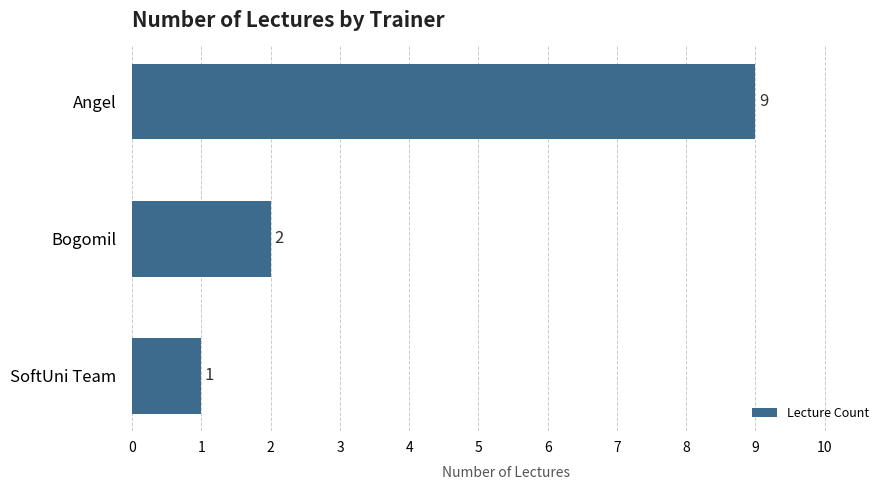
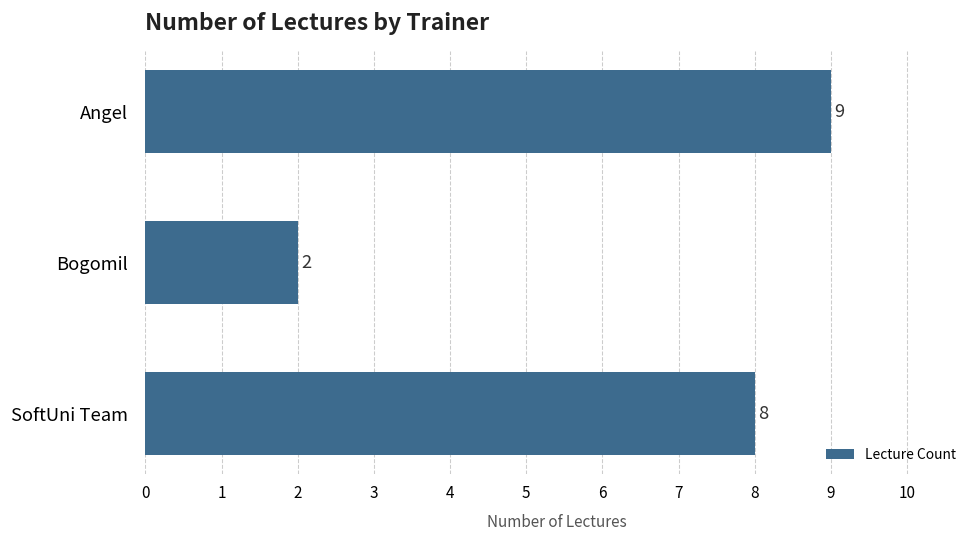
  {
    "Angel": 9,
    "Bogomil": 2,
-   "SoftUni Team": 1
+   "SoftUni Team": 8
  }
